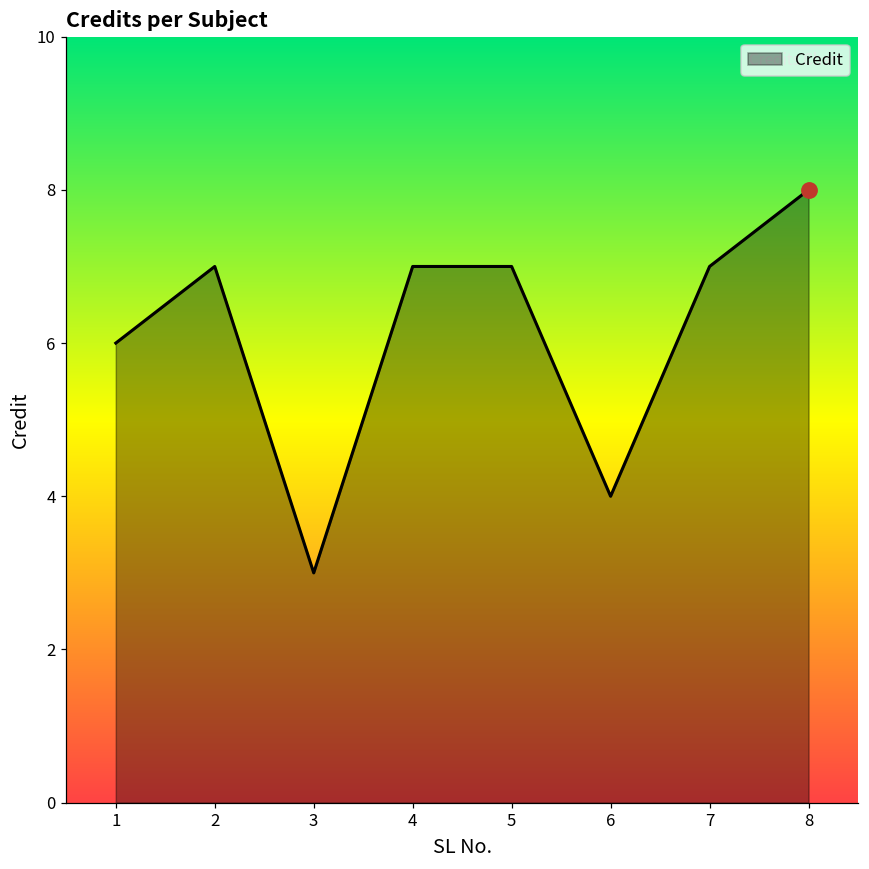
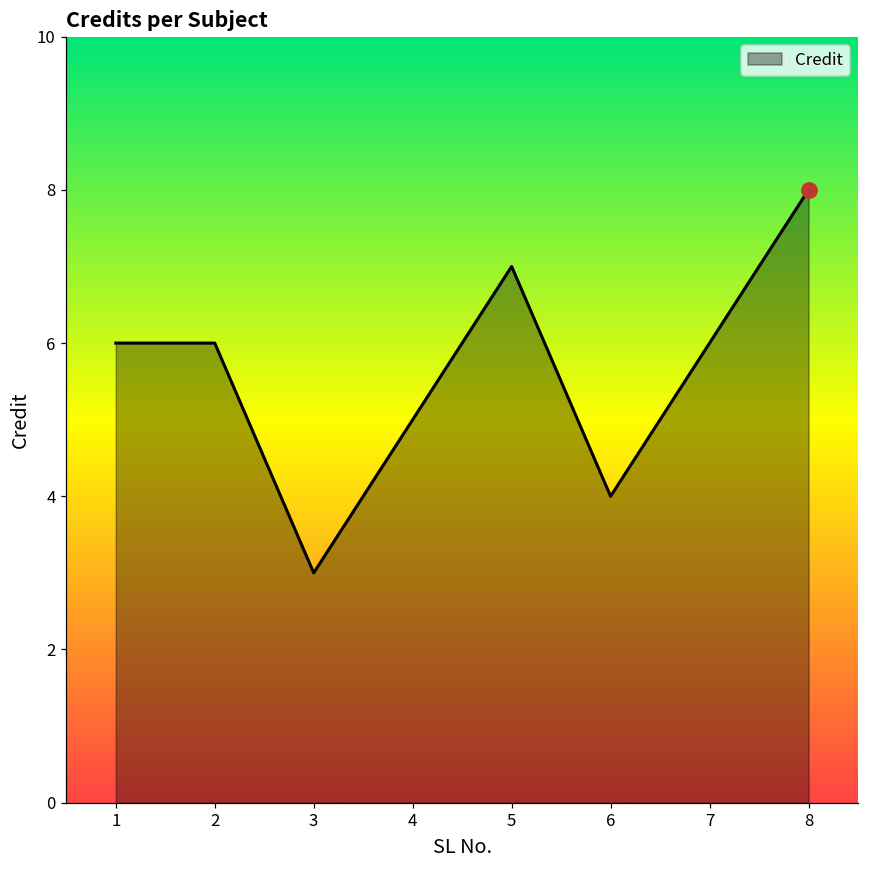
  {
    "Credit": {
      "1": 6,
-     "2": 7,
+     "2": 6,
      "3": 3,
-     "4": 7,
+     "4": 5,
      "5": 7,
      "6": 4,
-     "7": 7
+     "7": 6
    }
  }
